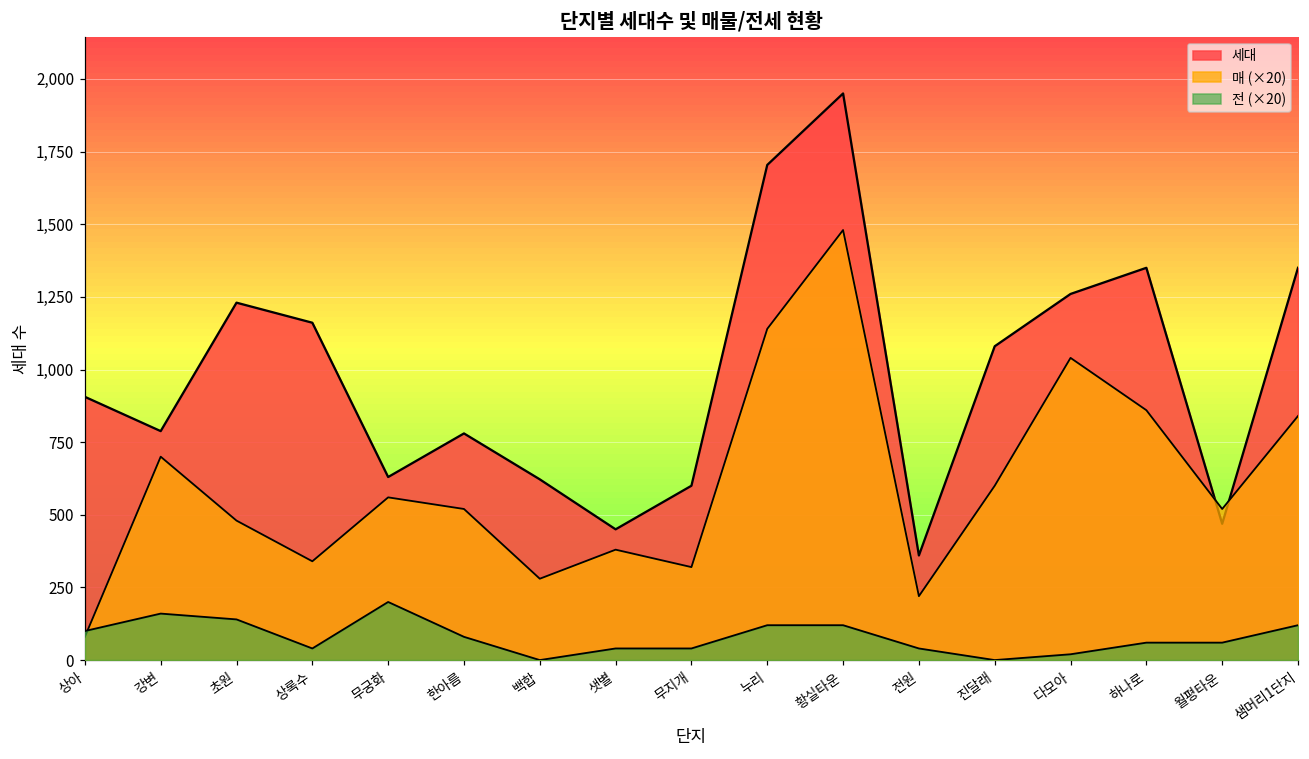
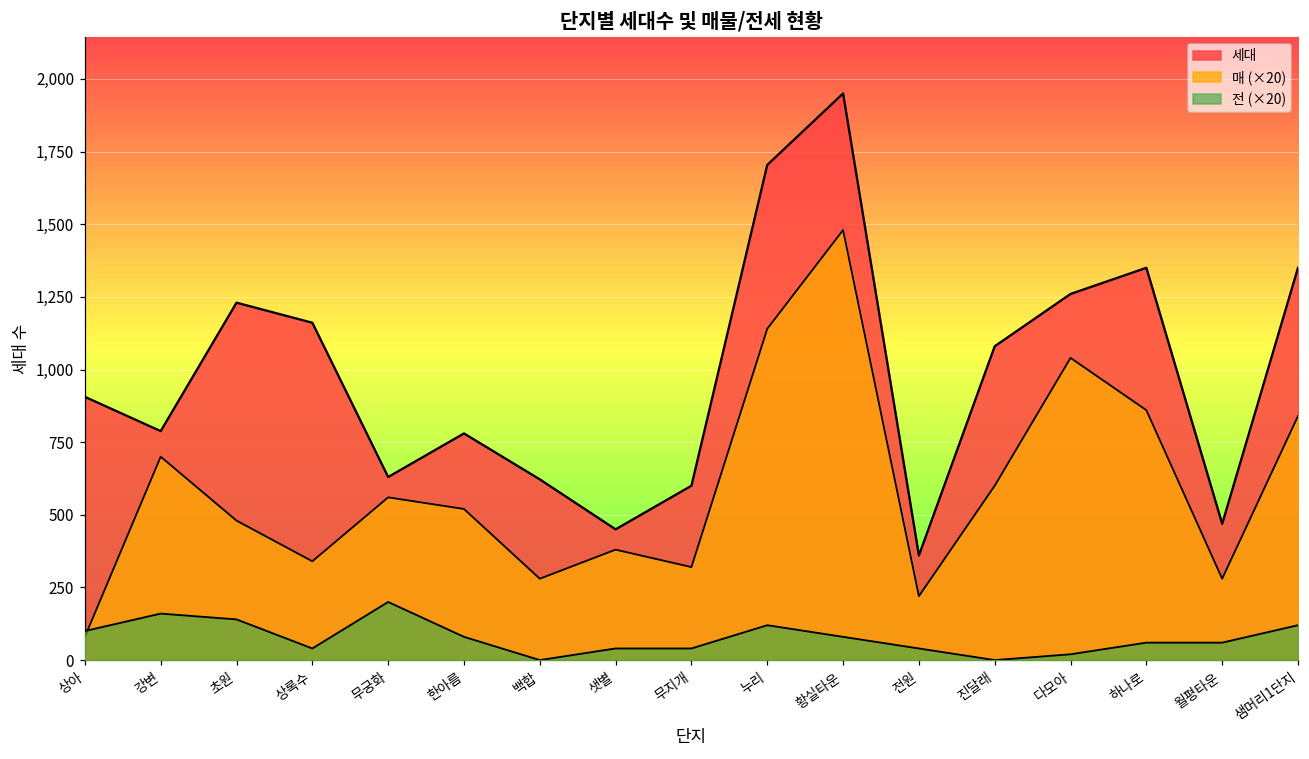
  {
    "세대": {
      "상아": "910",
      "강변": "790",
      "초원": "1,230",
      "상록수": "1,160",
      "무궁화": "630",
      "한아름": "780",
      "백합": "620",
      "샛별": "450",
      "무지개": "600",
      "누리": "1,700",
      "황실타운": "1,950",
      "전원": "360",
      "진달래": "1,080",
      "다모아": "1,260",
      "하나로": "1,350",
      "월평타운": "470",
      "샘머리1단지": "1,350"
    },
    "매 (×20)": {
      "상아": "80",
      "강변": "700",
      "초원": "480",
      "상록수": "340",
      "무궁화": "560",
      "한아름": "520",
      "백합": "280",
      "샛별": "380",
      "무지개": "320",
      "누리": "1,140",
      "황실타운": "1,480",
      "전원": "220",
      "진달래": "600",
      "다모아": "1,040",
      "하나로": "860",
-     "월평타운": "520",
+     "월평타운": "280",
      "샘머리1단지": "840"
    },
    "전 (×20)": {
      "상아": "100",
      "강변": "160",
      "초원": "140",
      "상록수": "40",
      "무궁화": "200",
      "한아름": "80",
      "백합": "0",
      "샛별": "40",
      "무지개": "40",
      "누리": "120",
-     "황실타운": "120",
+     "황실타운": "80",
      "전원": "40",
      "진달래": "0",
      "다모아": "20",
      "하나로": "60",
      "월평타운": "60",
      "샘머리1단지": "120"
    }
  }
